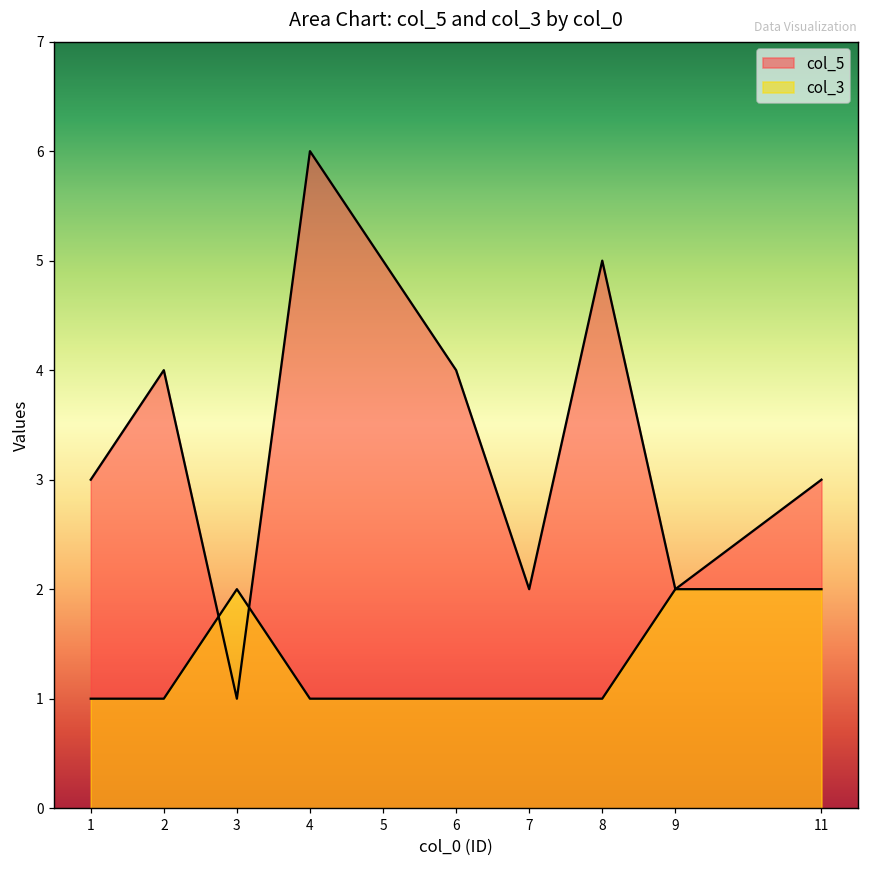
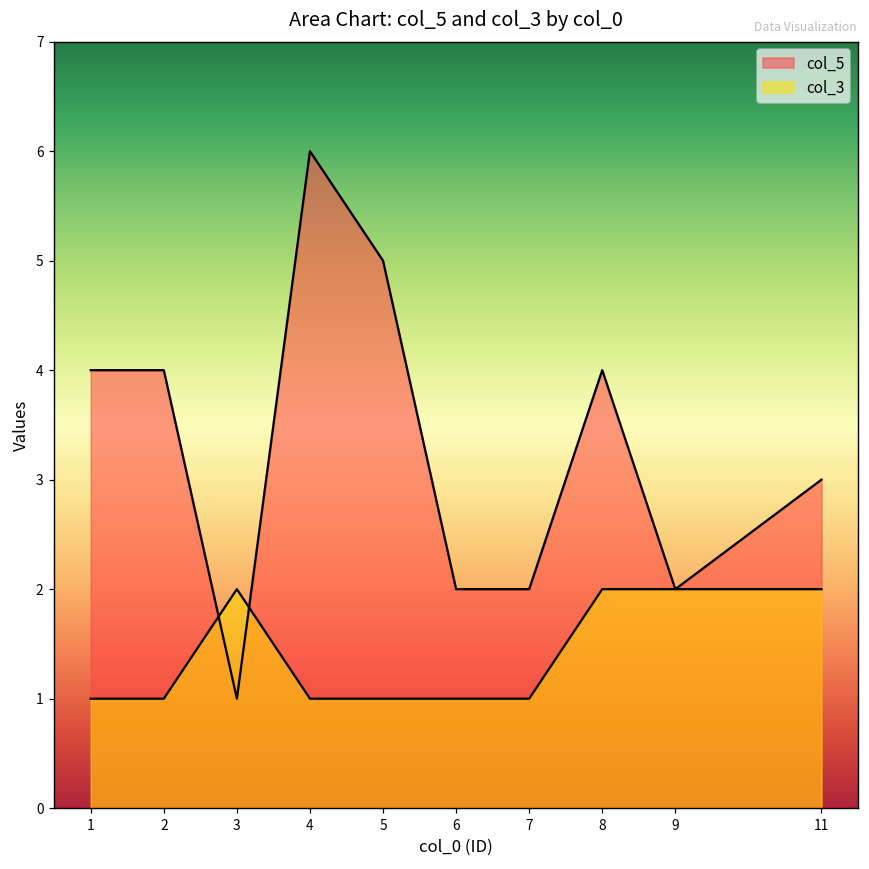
  {
    "col_5": {
-     "1": 3,
+     "1": 4,
      "2": 4,
      "3": 1,
      "4": 6,
      "5": 5,
-     "6": 4,
+     "6": 2,
      "7": 2,
-     "8": 5,
+     "8": 4,
      "11": 3
    },
    "col_3": {
      "1": 1,
      "2": 1,
      "3": 2,
      "4": 1,
      "5": 1,
      "6": 1,
      "7": 1,
-     "8": 1,
+     "8": 2,
      "11": 2
    }
  }
